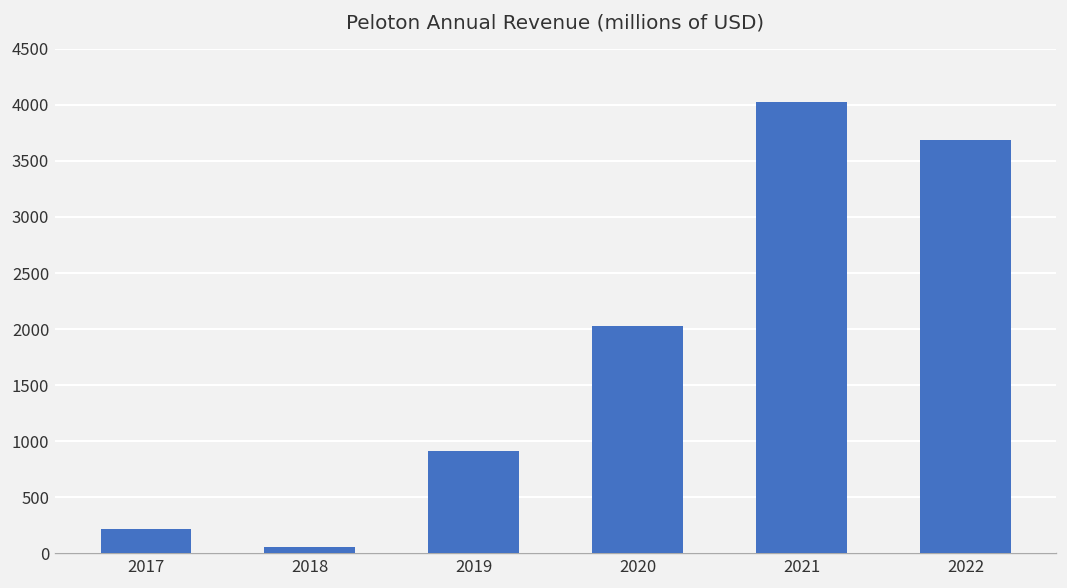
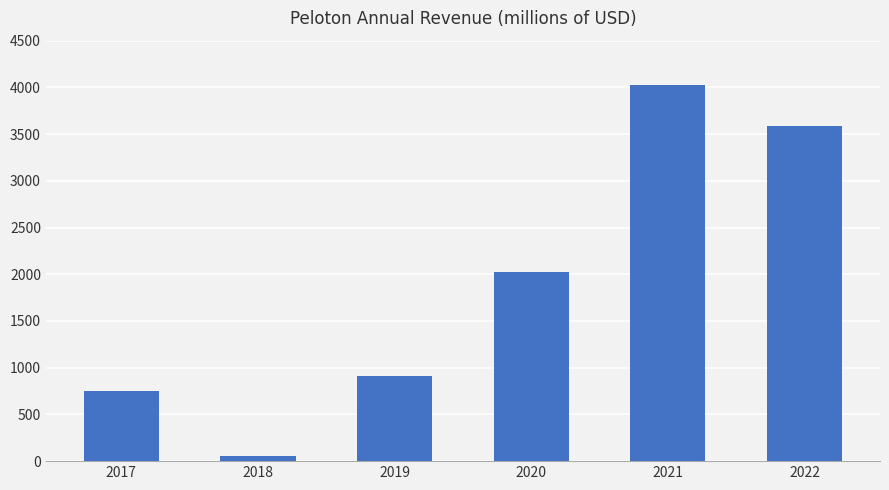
  {
-   "2017": 200,
+   "2017": 700,
    "2018": 100,
    "2019": 900,
    "2020": 2000,
    "2021": 4000,
-   "2022": 3700
+   "2022": 3600
  }
